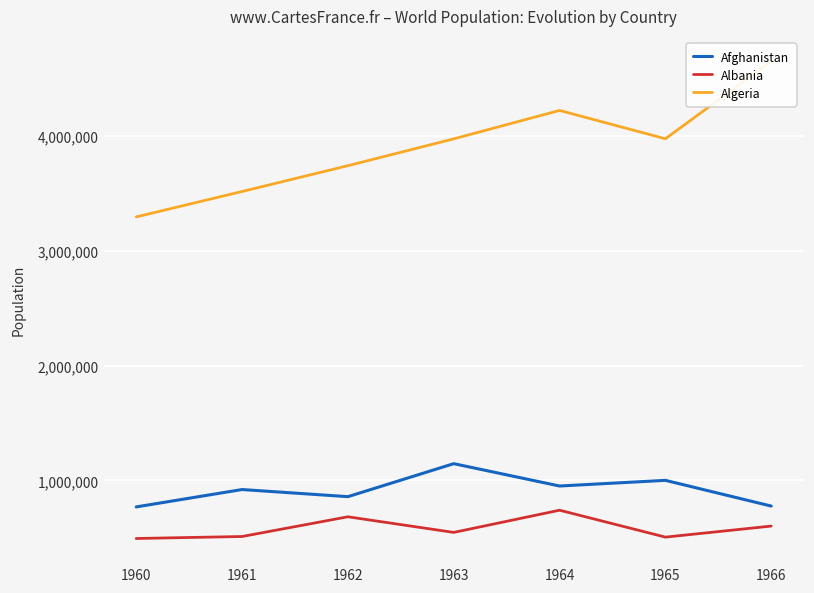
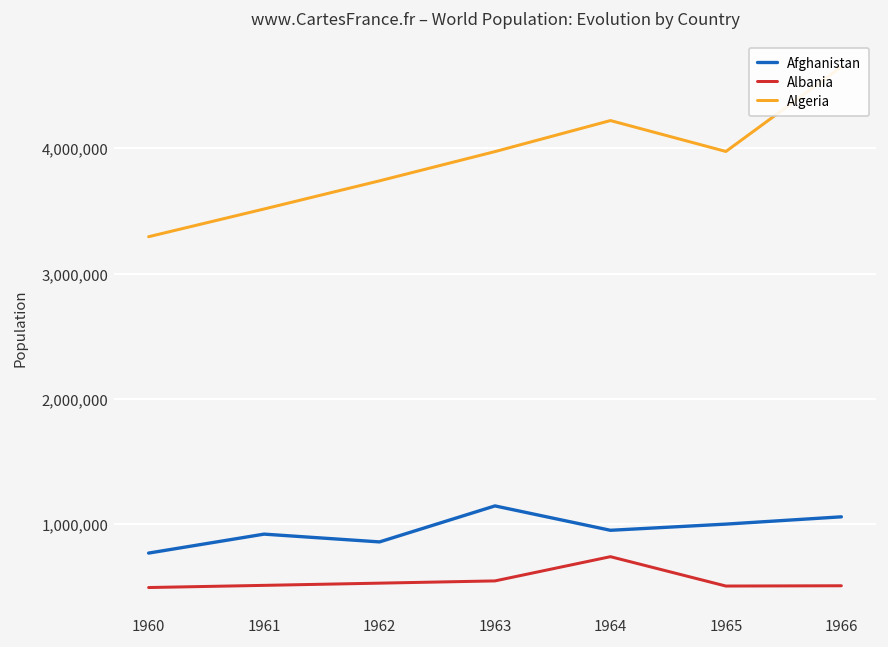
  {
    "Afghanistan": {
      "1960": "770,000",
      "1961": "920,000",
      "1962": "860,000",
      "1963": "1,150,000",
      "1964": "950,000",
      "1965": "1,000,000",
-     "1966": "780,000"
+     "1966": "1,060,000"
    },
    "Albania": {
      "1960": "490,000",
      "1961": "510,000",
-     "1962": "680,000",
+     "1962": "530,000",
      "1963": "550,000",
      "1964": "740,000",
      "1965": "510,000",
-     "1966": "600,000"
+     "1966": "510,000"
    },
    "Algeria": {
      "1960": "3,290,000",
      "1961": "3,520,000",
      "1962": "3,740,000",
      "1963": "3,970,000",
      "1964": "4,220,000",
      "1965": "3,970,000"
    }
  }
